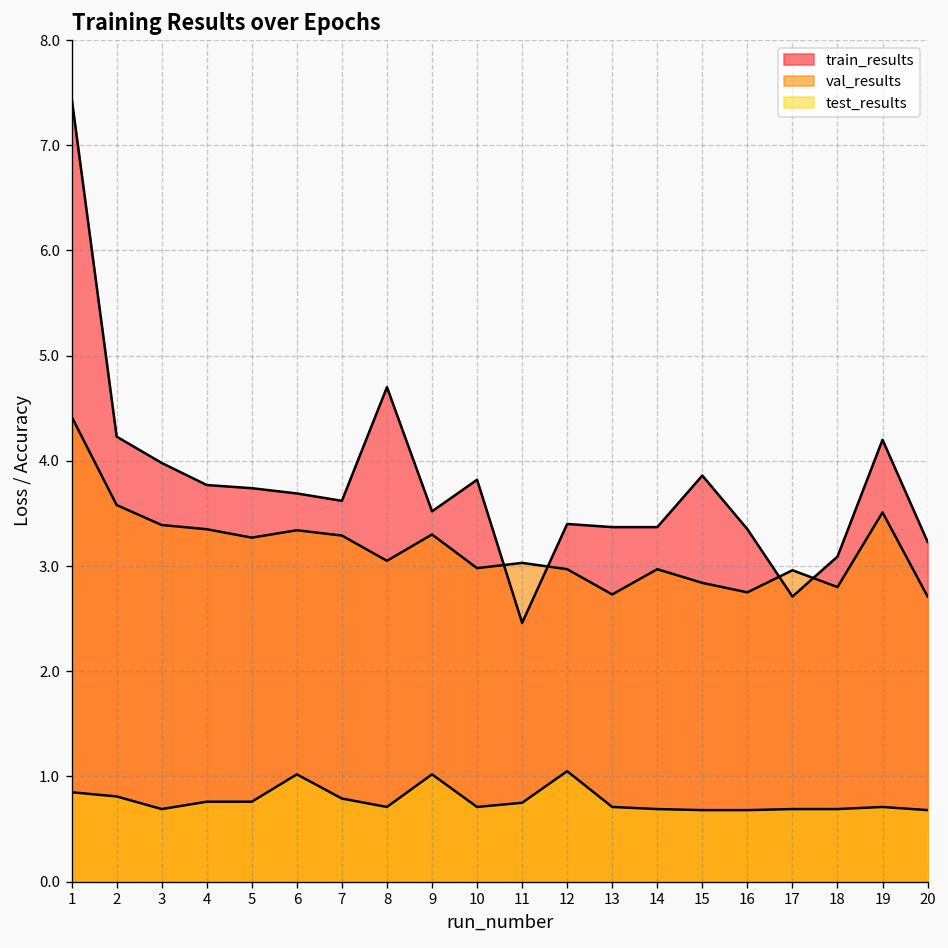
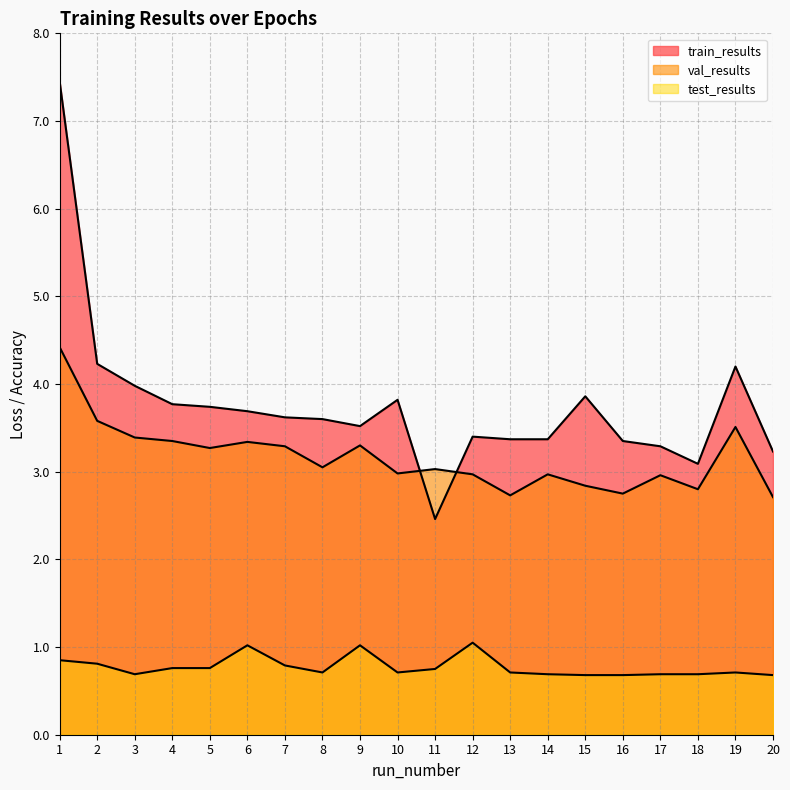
  {
    "train_results": {
      "1": 7.5,
      "2": 4.2,
      "3": 4.0,
      "4": 3.8,
      "5": 3.7,
      "6": 3.7,
      "7": 3.6,
-     "8": 4.7,
+     "8": 3.6,
      "9": 3.5,
      "10": 3.8,
      "11": 2.5,
      "12": 3.4,
      "13": 3.4,
      "14": 3.4,
      "15": 3.9,
      "16": 3.4,
-     "17": 2.7,
+     "17": 3.3,
      "18": 3.1,
      "19": 4.2,
      "20": 3.2
    },
    "val_results": {
      "1": 4.4,
      "2": 3.6,
      "3": 3.4,
      "4": 3.4,
      "5": 3.3,
      "6": 3.3,
      "7": 3.3,
      "8": 3.1,
      "9": 3.3,
      "10": 3.0,
      "11": 3.0,
      "12": 3.0,
      "13": 2.7,
      "14": 3.0,
      "15": 2.8,
      "16": 2.8,
      "17": 3.0,
      "18": 2.8,
      "19": 3.5,
      "20": 2.7
    },
    "test_results": {
      "1": 0.9,
      "2": 0.8,
      "3": 0.7,
      "4": 0.8,
      "5": 0.8,
      "6": 1.0,
      "7": 0.8,
      "8": 0.7,
      "9": 1.0,
      "10": 0.7,
      "11": 0.8,
      "12": 1.1,
      "13": 0.7,
      "14": 0.7,
      "15": 0.7,
      "16": 0.7,
      "17": 0.7,
      "18": 0.7,
      "19": 0.7,
      "20": 0.7
    }
  }
